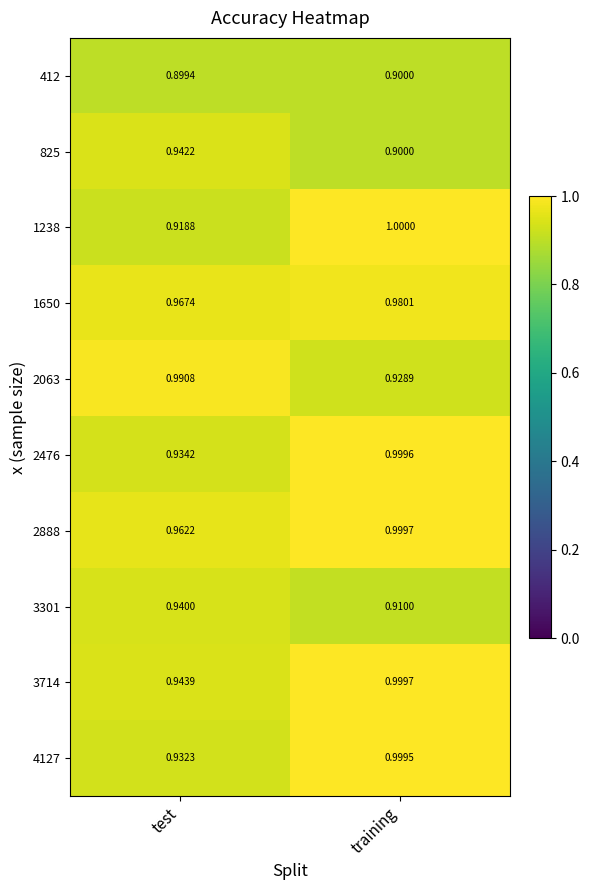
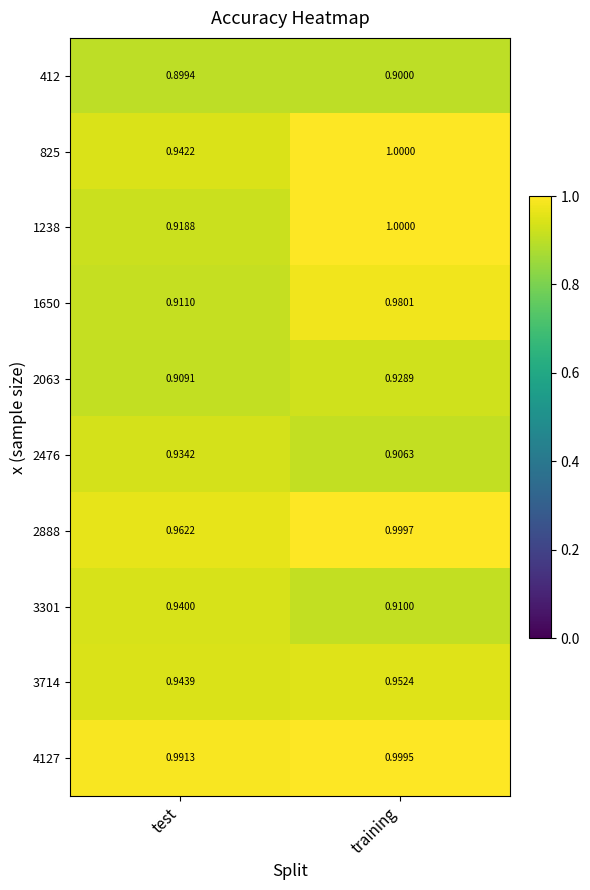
  {
    "412": {
      "test": 0.8994,
      "training": 0.9000
    },
    "825": {
      "test": 0.9422,
-     "training": 0.9000
+     "training": 1.0000
    },
    "1238": {
      "test": 0.9188,
      "training": 1.0000
    },
    "1650": {
-     "test": 0.9674,
+     "test": 0.9110,
      "training": 0.9801
    },
    "2063": {
-     "test": 0.9908,
+     "test": 0.9091,
      "training": 0.9289
    },
    "2476": {
      "test": 0.9342,
-     "training": 0.9996
+     "training": 0.9063
    },
    "2888": {
      "test": 0.9622,
      "training": 0.9997
    },
    "3301": {
      "test": 0.9400,
      "training": 0.9100
    },
    "3714": {
      "test": 0.9439,
-     "training": 0.9997
+     "training": 0.9524
    },
    "4127": {
-     "test": 0.9323,
+     "test": 0.9913,
      "training": 0.9995
    }
  }
